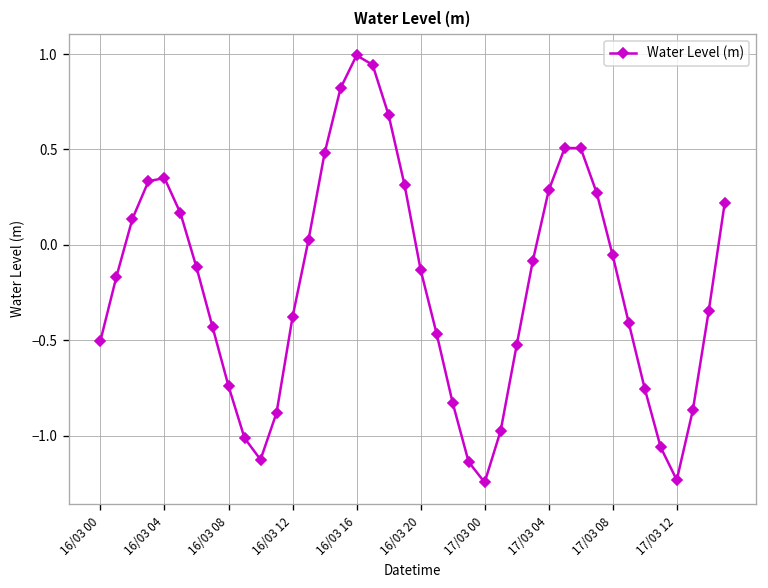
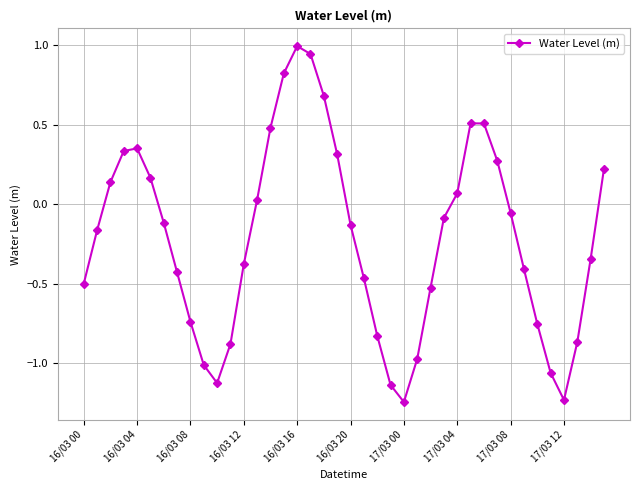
  {
    "16/03 00": -0.50,
    "16/03 04": 0.35,
    "16/03 08": -0.74,
    "16/03 12": -0.38,
    "16/03 16": 0.99,
    "16/03 20": -0.13,
    "17/03 00": -1.25,
-   "17/03 04": 0.29,
+   "17/03 04": 0.07,
    "17/03 08": -0.06,
    "17/03 12": -1.23
  }
